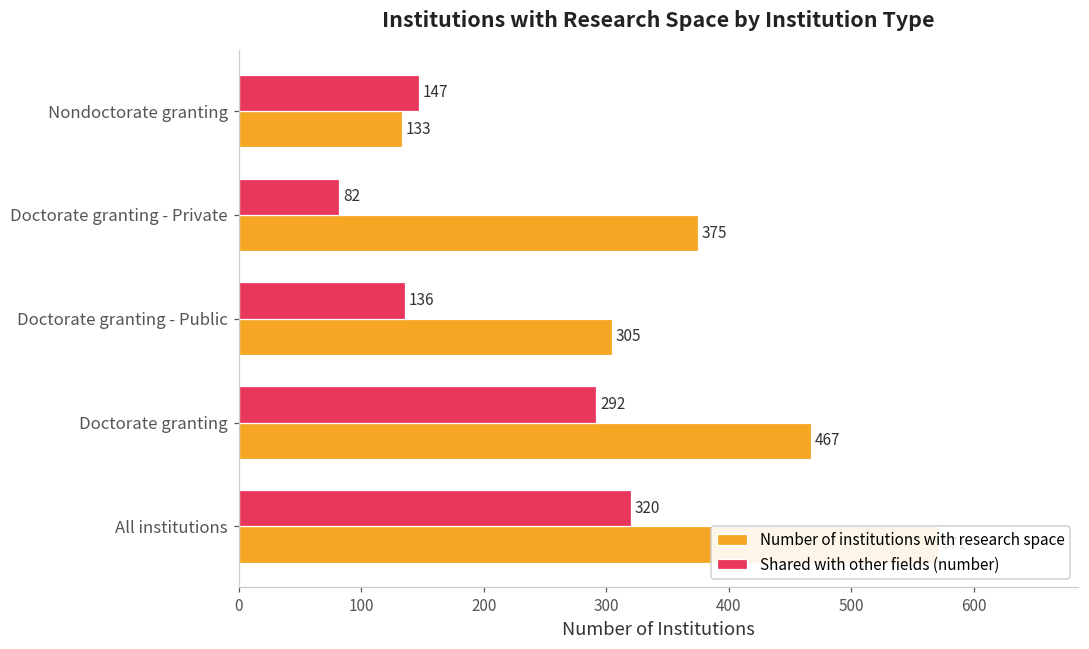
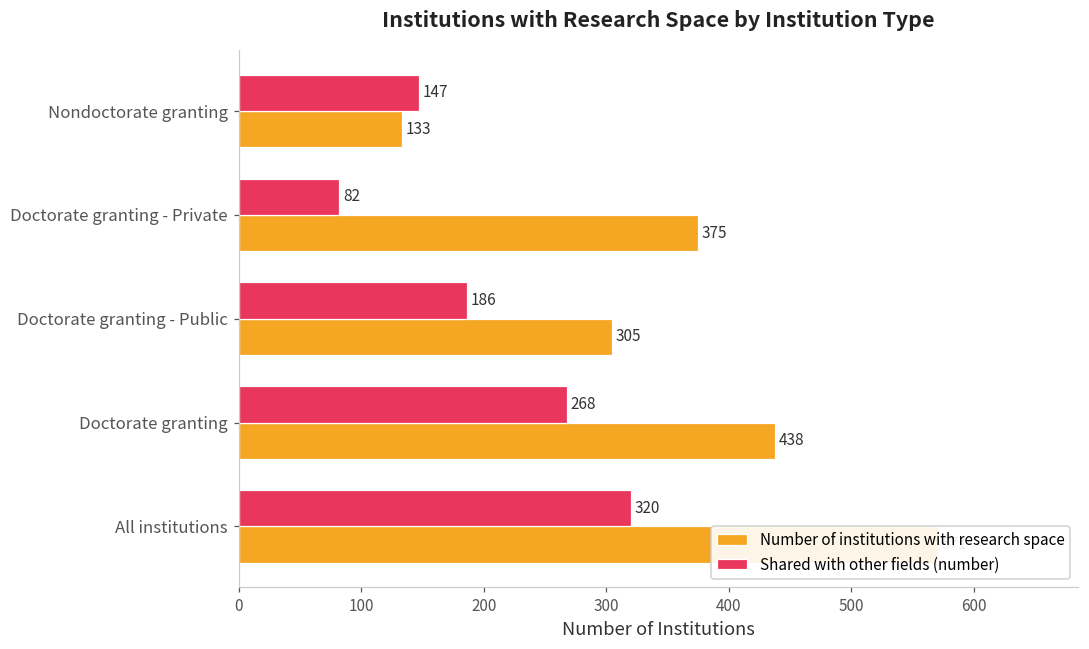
  {
    "Number of institutions with research space": {
      "Nondoctorate granting": 133,
      "Doctorate granting - Private": 375,
      "Doctorate granting - Public": 305,
-     "Doctorate granting": 467
+     "Doctorate granting": 438
    },
    "Shared with other fields (number)": {
      "Nondoctorate granting": 147,
      "Doctorate granting - Private": 82,
-     "Doctorate granting - Public": 136,
-     "Doctorate granting": 292,
+     "Doctorate granting - Public": 186,
+     "Doctorate granting": 268,
      "All institutions": 320
    }
  }
